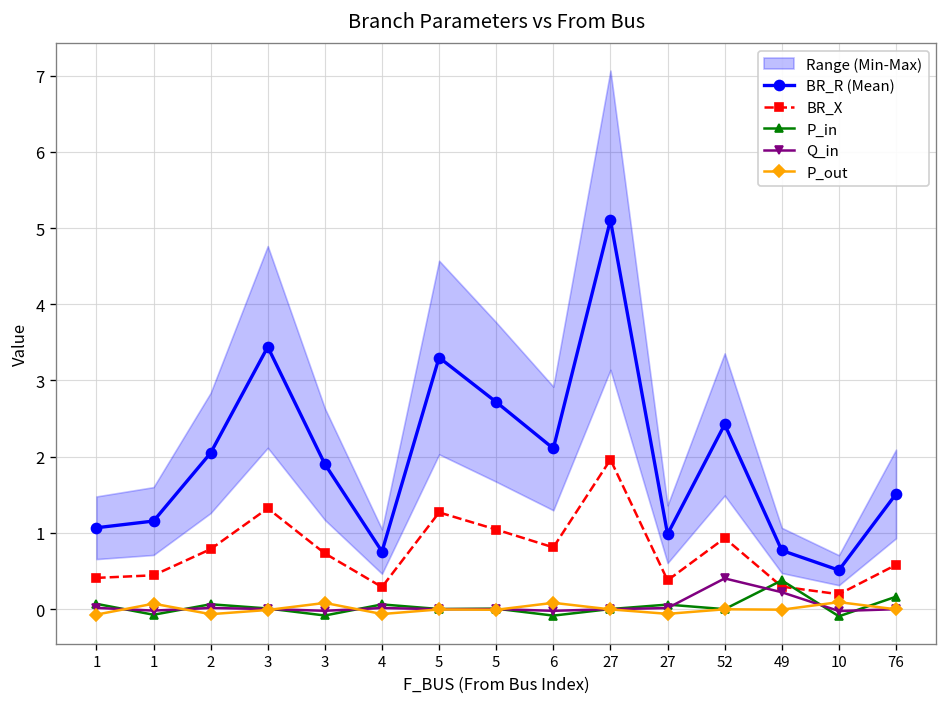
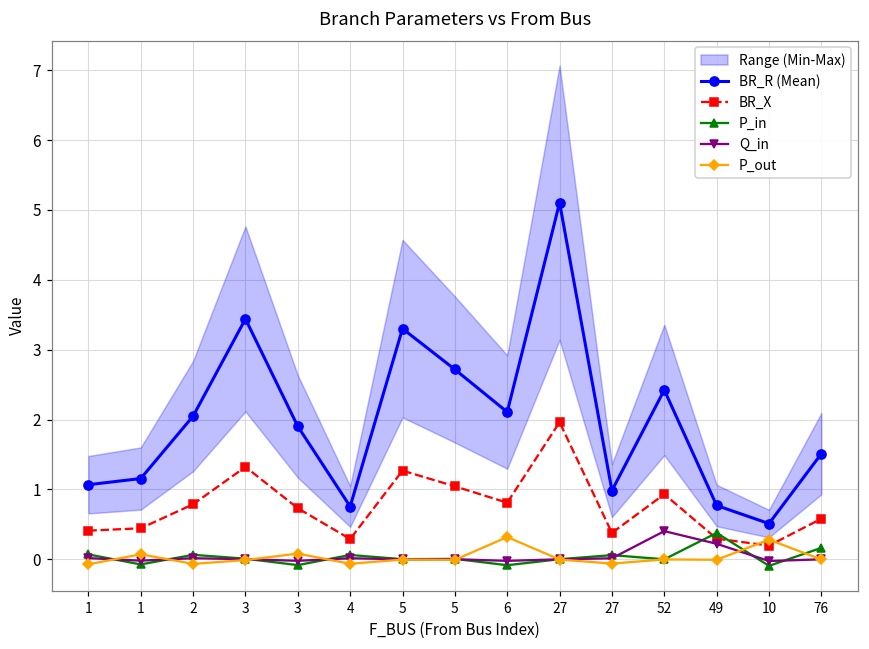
  {
    "BR_X": {
      "2": 0.8,
      "4": 0.3,
      "6": 0.8,
      "52": 0.9,
      "49": 0.3,
      "10": 0.2,
      "76": 0.6
    },
    "P_in": {
      "2": 0.1,
      "4": 0.1,
      "6": -0.1,
      "49": 0.4,
      "10": -0.1,
      "76": 0.2
    },
    "Q_in": {
      "2": 0.0,
      "4": 0.0,
      "6": 0.0,
      "52": 0.4,
      "49": 0.2,
      "10": 0.0
    },
    "P_out": {
      "2": -0.1,
      "4": -0.1,
-     "6": 0.1,
+     "6": 0.3,
      "49": 0.0,
-     "10": 0.1
+     "10": 0.3
    }
  }
